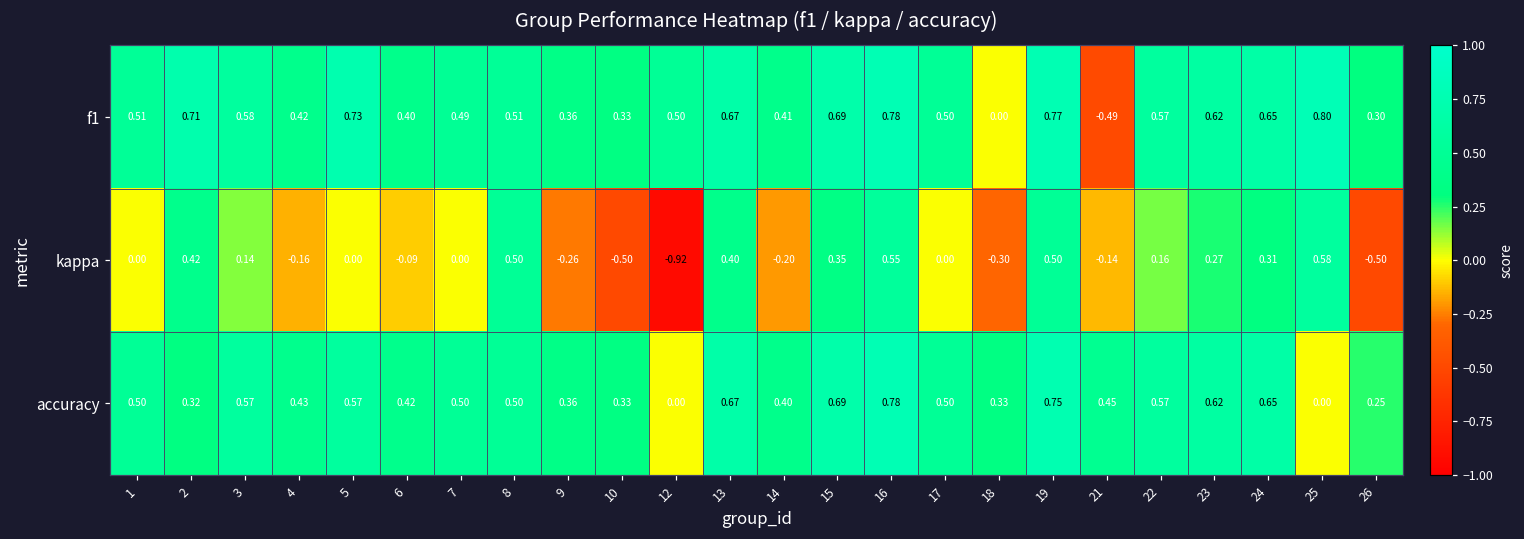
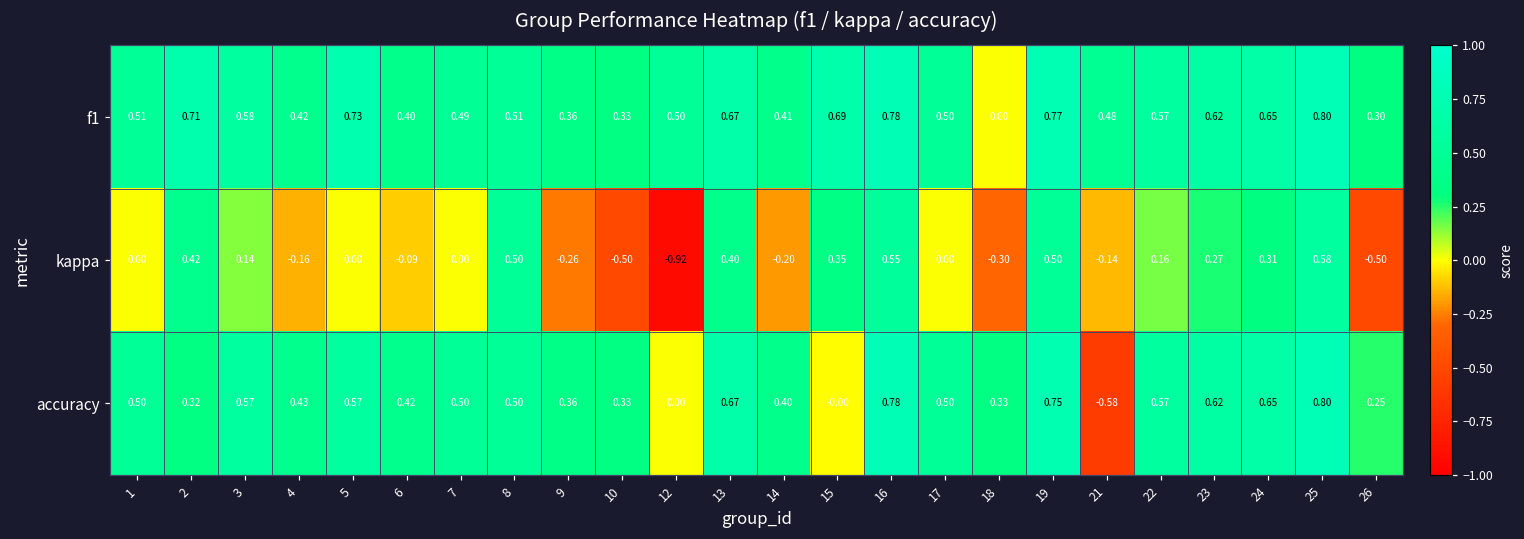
  {
    "f1": {
      "1": 0.51,
      "2": 0.71,
      "3": 0.58,
      "4": 0.42,
      "5": 0.73,
      "6": 0.40,
      "7": 0.49,
      "8": 0.51,
      "9": 0.36,
      "10": 0.33,
      "12": 0.50,
      "13": 0.67,
      "14": 0.41,
      "15": 0.69,
      "16": 0.78,
      "17": 0.50,
      "18": 0.00,
      "19": 0.77,
-     "21": -0.49,
+     "21": 0.48,
      "22": 0.57,
      "23": 0.62,
      "24": 0.65,
      "25": 0.80,
      "26": 0.30
    },
    "kappa": {
      "1": 0.00,
      "2": 0.42,
      "3": 0.14,
      "4": -0.16,
      "5": 0.00,
      "6": -0.09,
      "7": 0.00,
      "8": 0.50,
      "9": -0.26,
      "10": -0.50,
      "12": -0.92,
      "13": 0.40,
      "14": -0.20,
      "15": 0.35,
      "16": 0.55,
      "17": 0.00,
      "18": -0.30,
      "19": 0.50,
      "21": -0.14,
      "22": 0.16,
      "23": 0.27,
      "24": 0.31,
      "25": 0.58,
      "26": -0.50
    },
    "accuracy": {
      "1": 0.50,
      "2": 0.32,
      "3": 0.57,
      "4": 0.43,
      "5": 0.57,
      "6": 0.42,
      "7": 0.50,
      "8": 0.50,
      "9": 0.36,
      "10": 0.33,
      "12": 0.00,
      "13": 0.67,
      "14": 0.40,
-     "15": 0.69,
+     "15": -0.00,
      "16": 0.78,
      "17": 0.50,
      "18": 0.33,
      "19": 0.75,
-     "21": 0.45,
+     "21": -0.58,
      "22": 0.57,
      "23": 0.62,
      "24": 0.65,
-     "25": 0.00,
+     "25": 0.80,
      "26": 0.25
    }
  }
